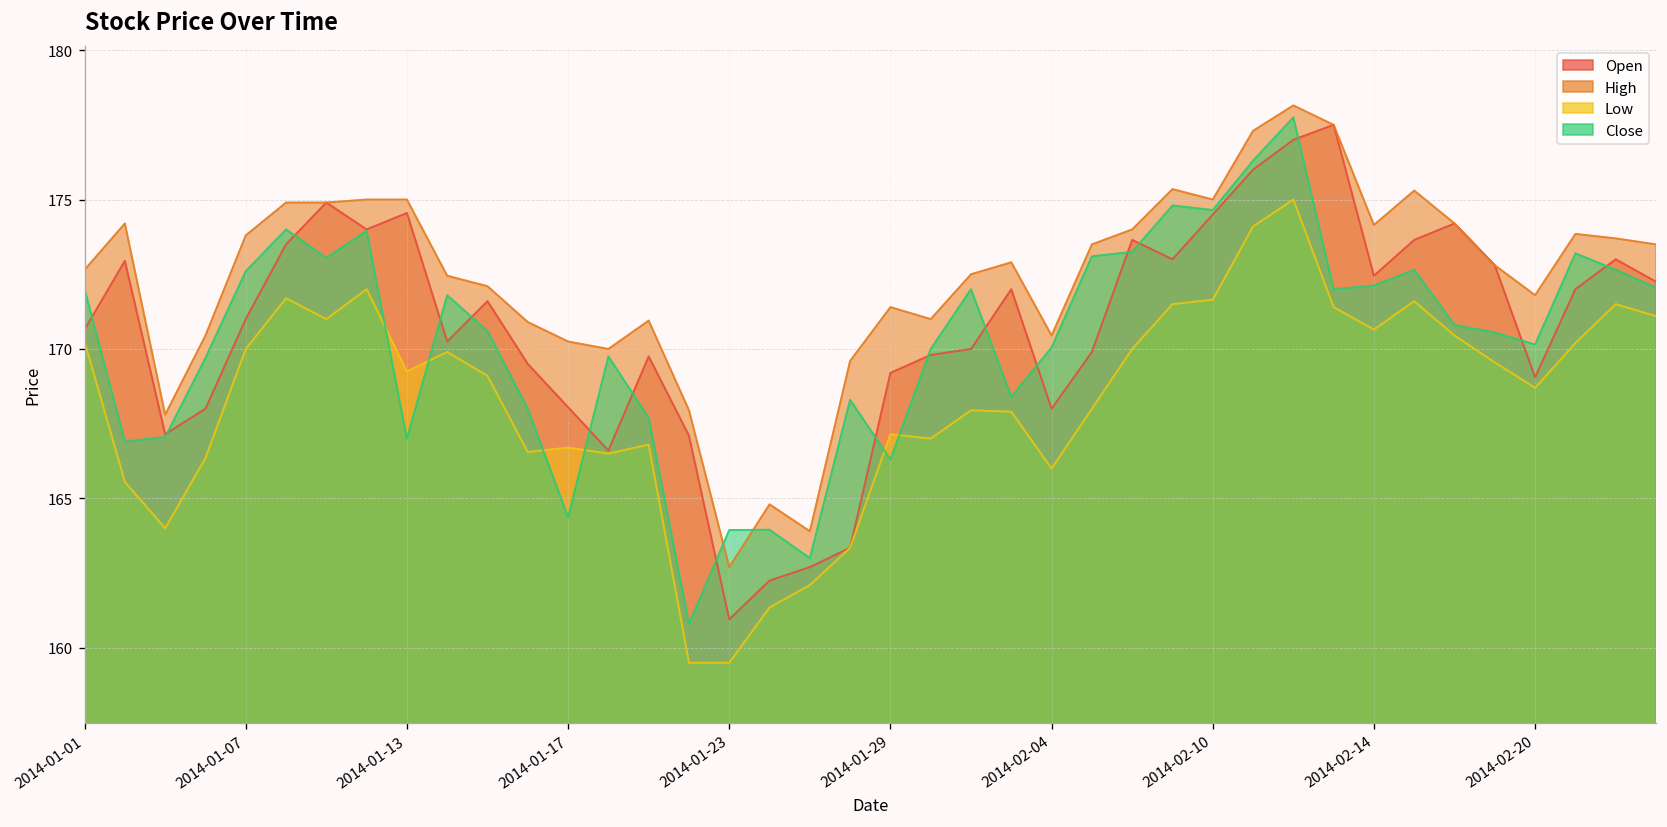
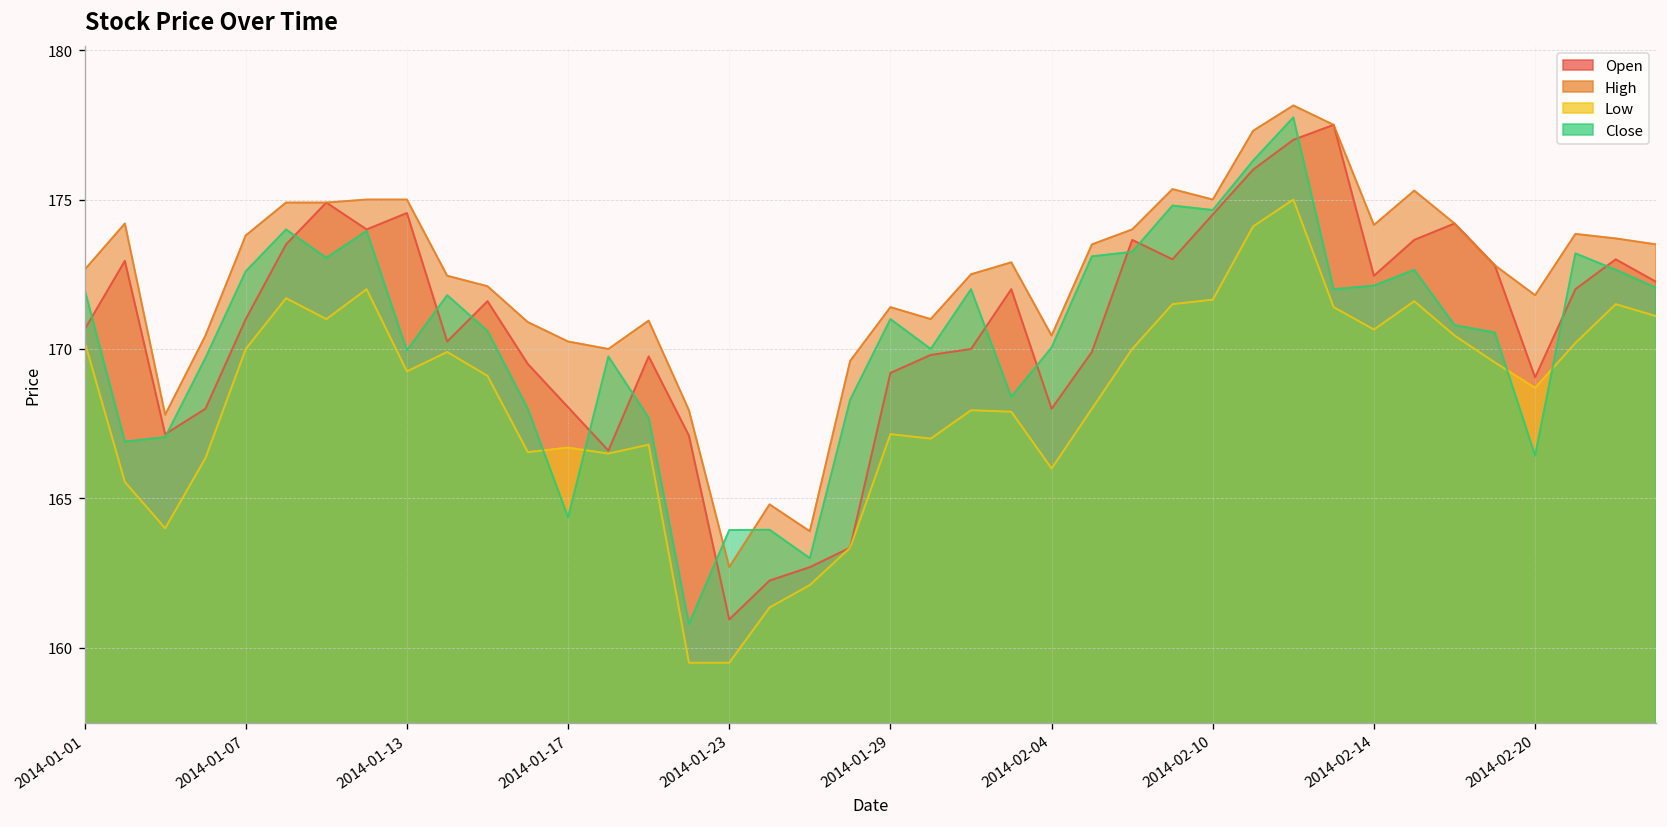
  {
    "Close": {
      "2014-01-01": 172.0,
      "2014-01-07": 172.6,
-     "2014-01-13": 167.0,
+     "2014-01-13": 169.9,
      "2014-01-17": 164.4,
      "2014-01-23": 163.9,
-     "2014-01-29": 166.3,
+     "2014-01-29": 171.0,
      "2014-02-04": 170.1,
      "2014-02-10": 174.6,
      "2014-02-14": 172.1,
-     "2014-02-20": 170.1
+     "2014-02-20": 166.4
    }
  }
